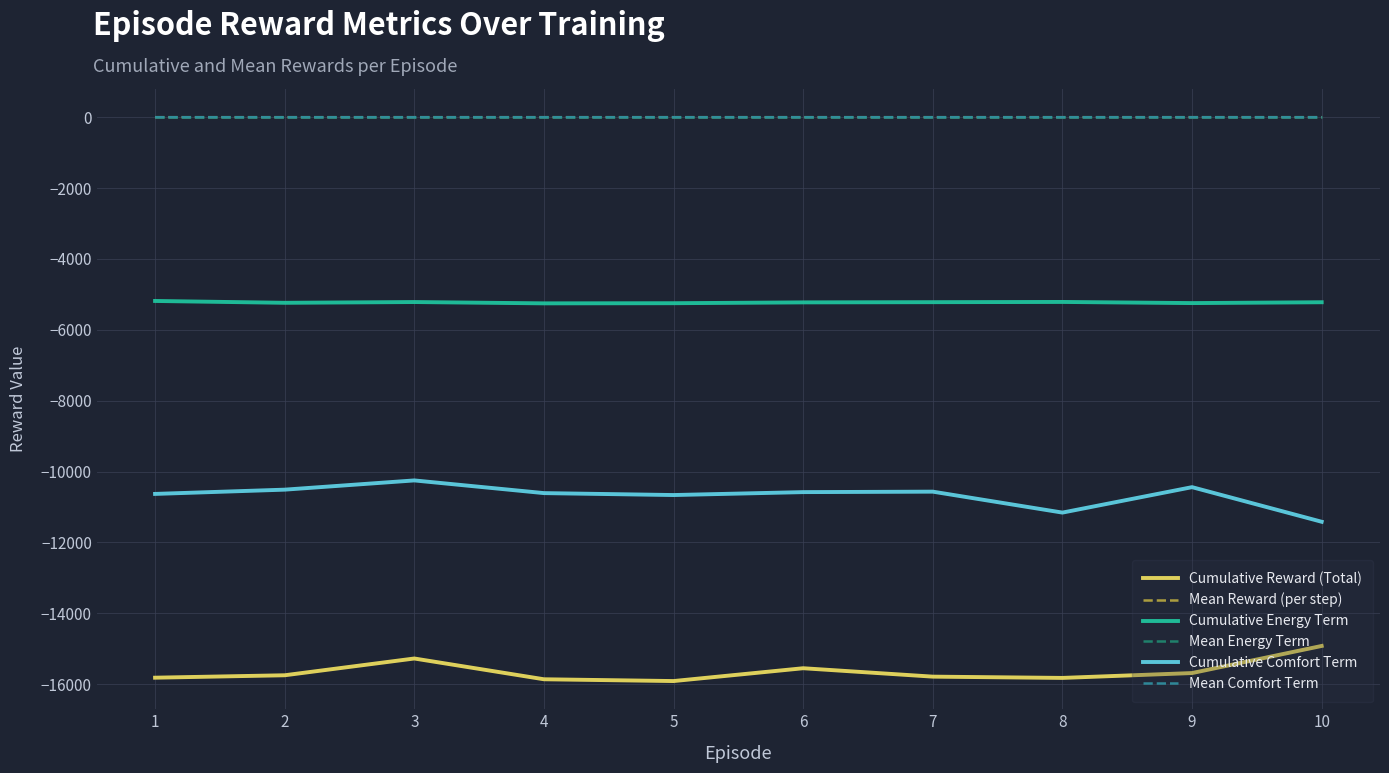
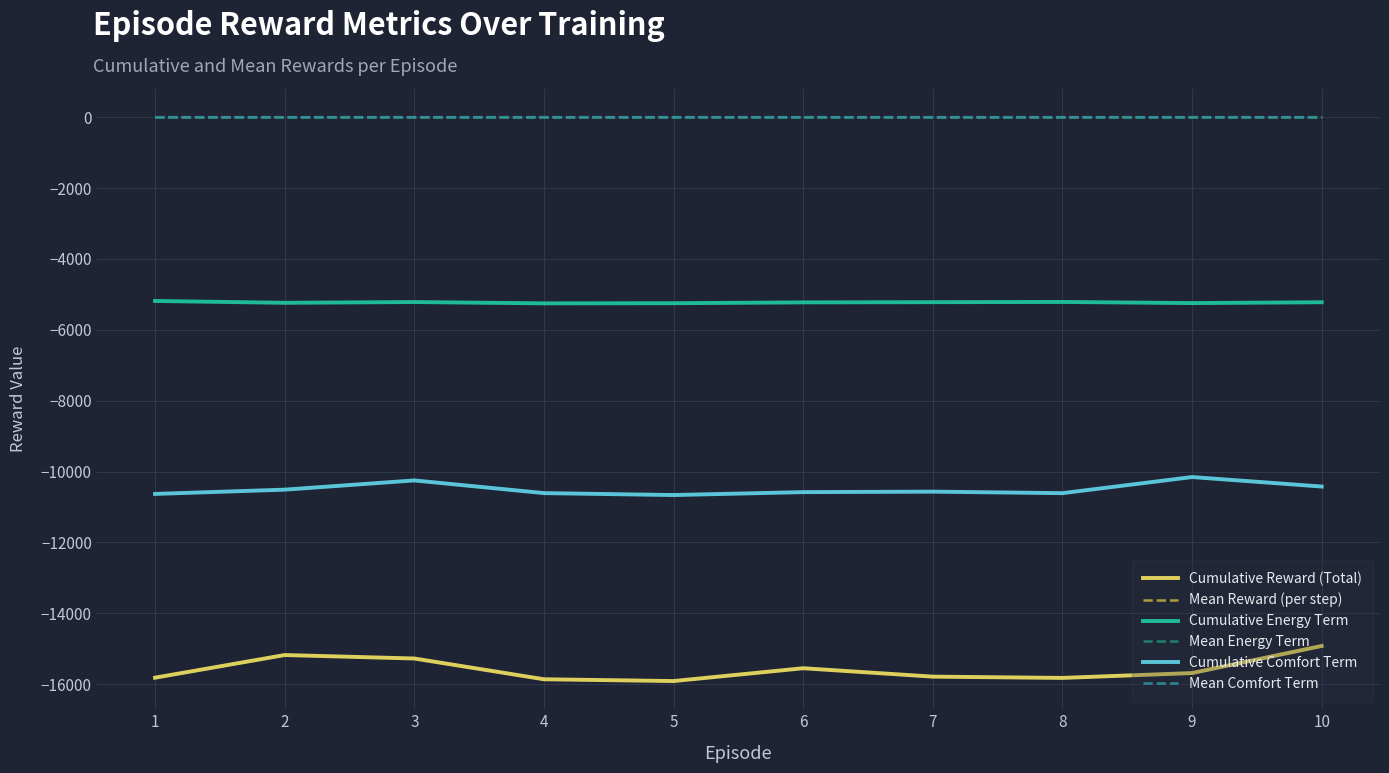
  {
    "Cumulative Reward (Total)": {
      "1": -15800,
-     "2": -15700,
+     "2": -15200,
      "3": -15300,
      "4": -15900,
      "5": -15900,
      "6": -15500,
      "7": -15800,
      "8": -15800
    },
    "Cumulative Comfort Term": {
      "1": -10600,
      "2": -10500,
      "3": -10200,
      "4": -10600,
      "5": -10700,
      "6": -10600,
      "7": -10600,
-     "8": -11200,
-     "9": -10400,
-     "10": -11400
+     "8": -10600,
+     "9": -10200,
+     "10": -10400
    }
  }
